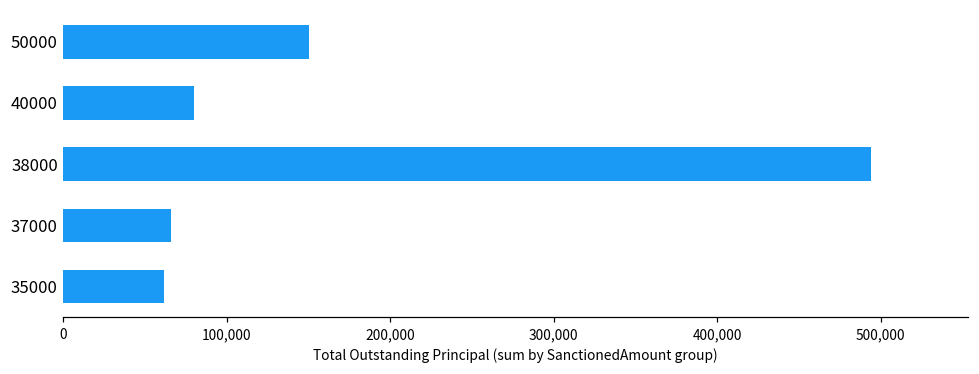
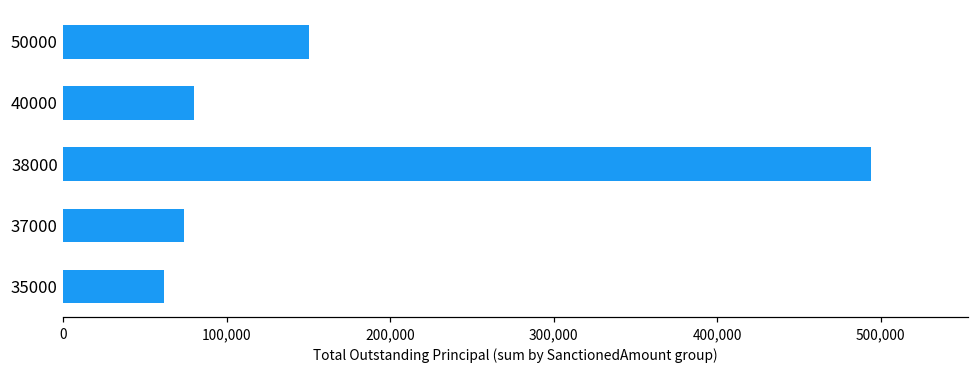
  {
    "50000": "150,000",
    "40000": "80,000",
    "38000": "494,000",
-   "37000": "66,000",
+   "37000": "74,000",
    "35000": "62,000"
  }
